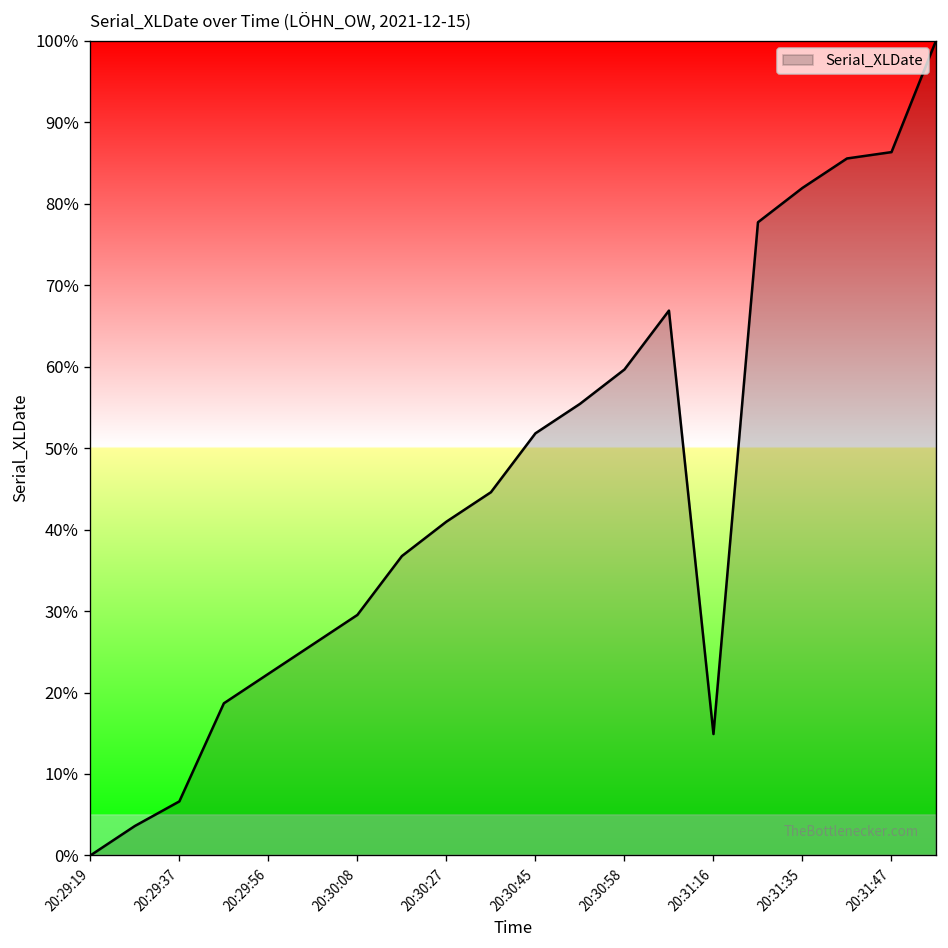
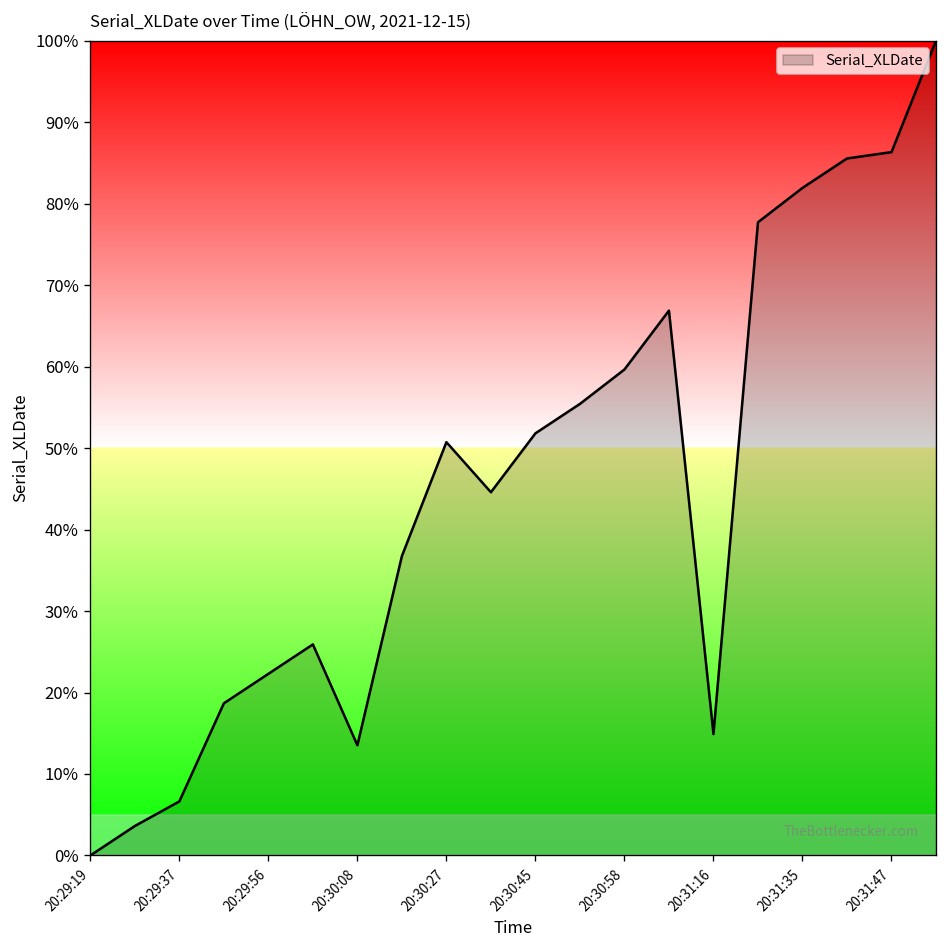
  {
    "20:29:37": "7%",
    "20:29:56": "22%",
-   "20:30:08": "30%",
-   "20:30:27": "41%",
+   "20:30:08": "14%",
+   "20:30:27": "51%",
    "20:30:45": "52%",
    "20:30:58": "60%",
    "20:31:16": "15%",
    "20:31:35": "82%",
    "20:31:47": "86%"
  }
